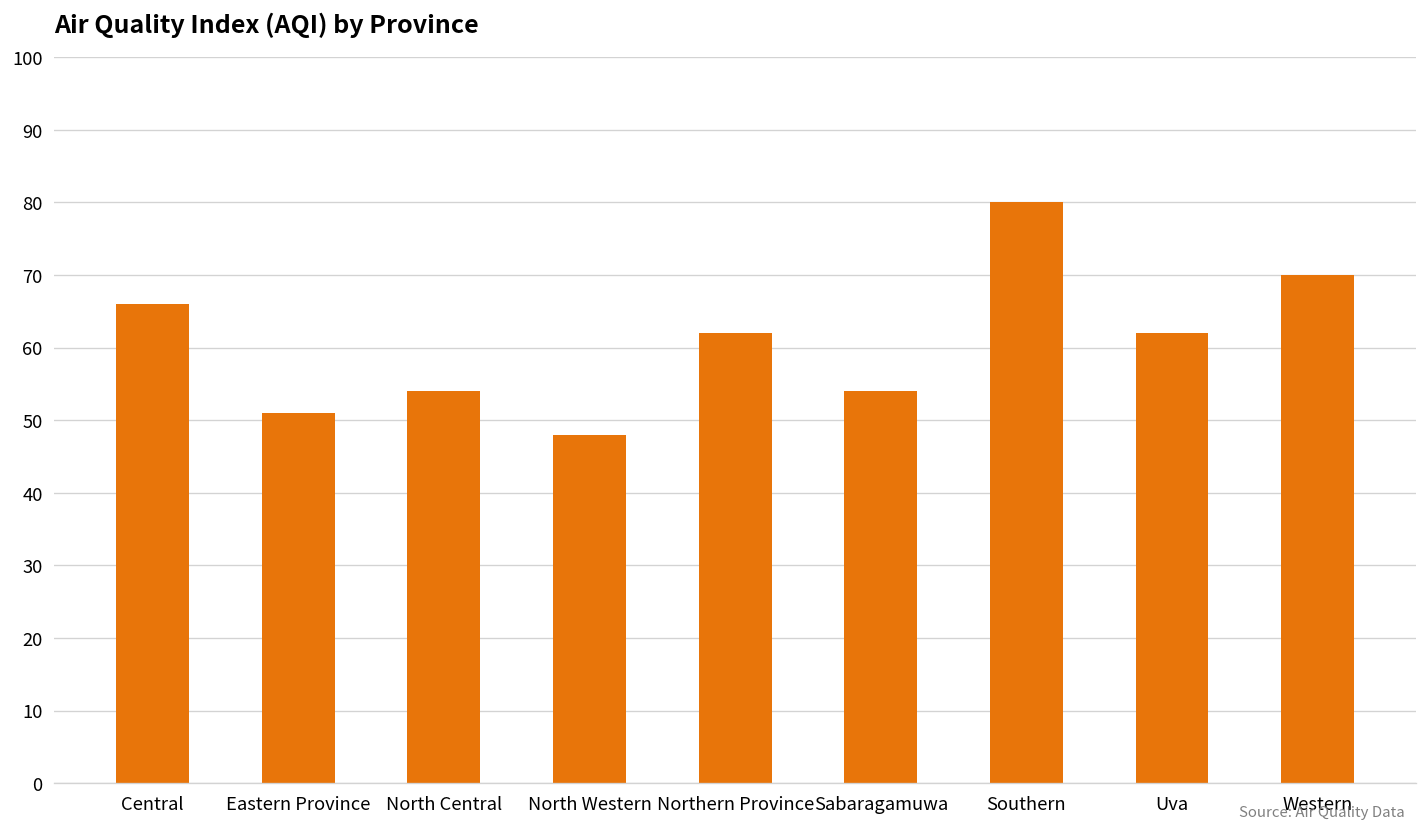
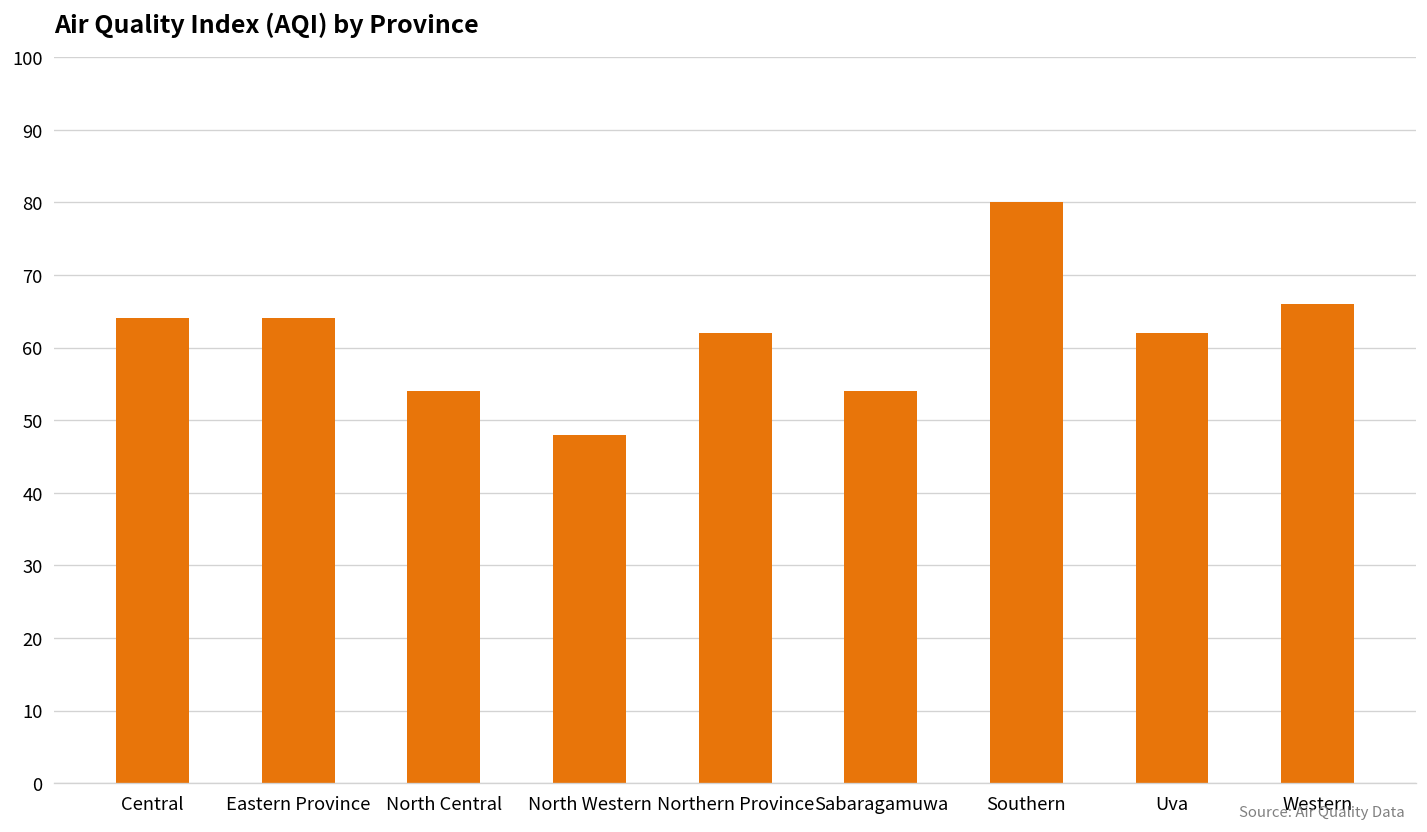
  {
-   "Central": 66,
-   "Eastern Province": 51,
+   "Central": 64,
+   "Eastern Province": 64,
    "North Central": 54,
    "North Western": 48,
    "Northern Province": 62,
    "Sabaragamuwa": 54,
    "Southern": 80,
    "Uva": 62,
-   "Western": 70
+   "Western": 66
  }
